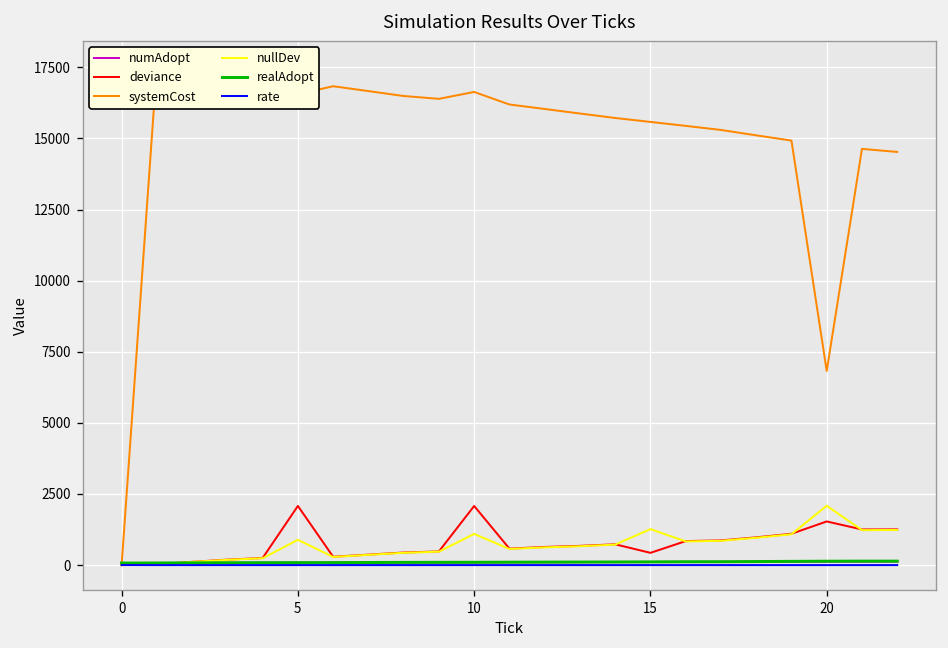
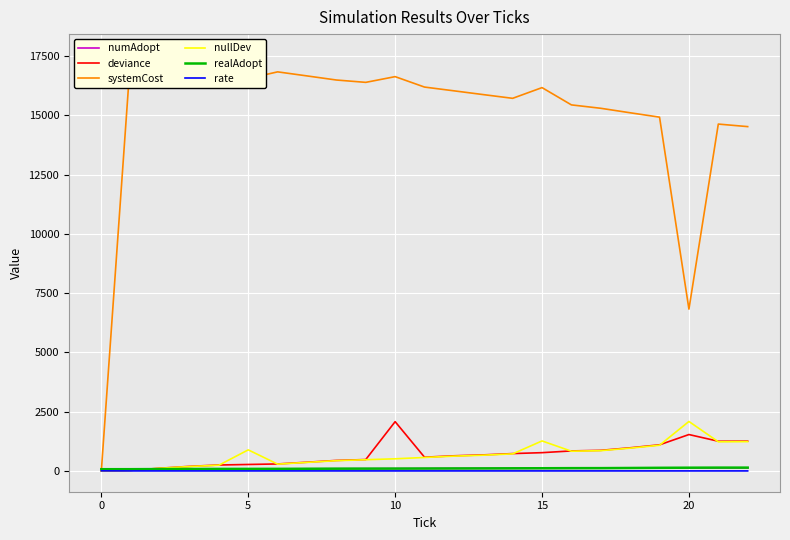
  {
    "deviance": {
-     "5": 2100,
+     "5": 300,
      "10": 2100,
-     "15": 400,
+     "15": 800,
      "20": 1500
    },
    "systemCost": {
      "10": 16600,
-     "15": 15600,
+     "15": 16200,
      "20": 6800
    },
    "nullDev": {
      "5": 900,
-     "10": 1100,
+     "10": 500,
      "15": 1300,
      "20": 2100
    },
    "rate": {
      "15": 0,
      "20": 0
    }
  }
